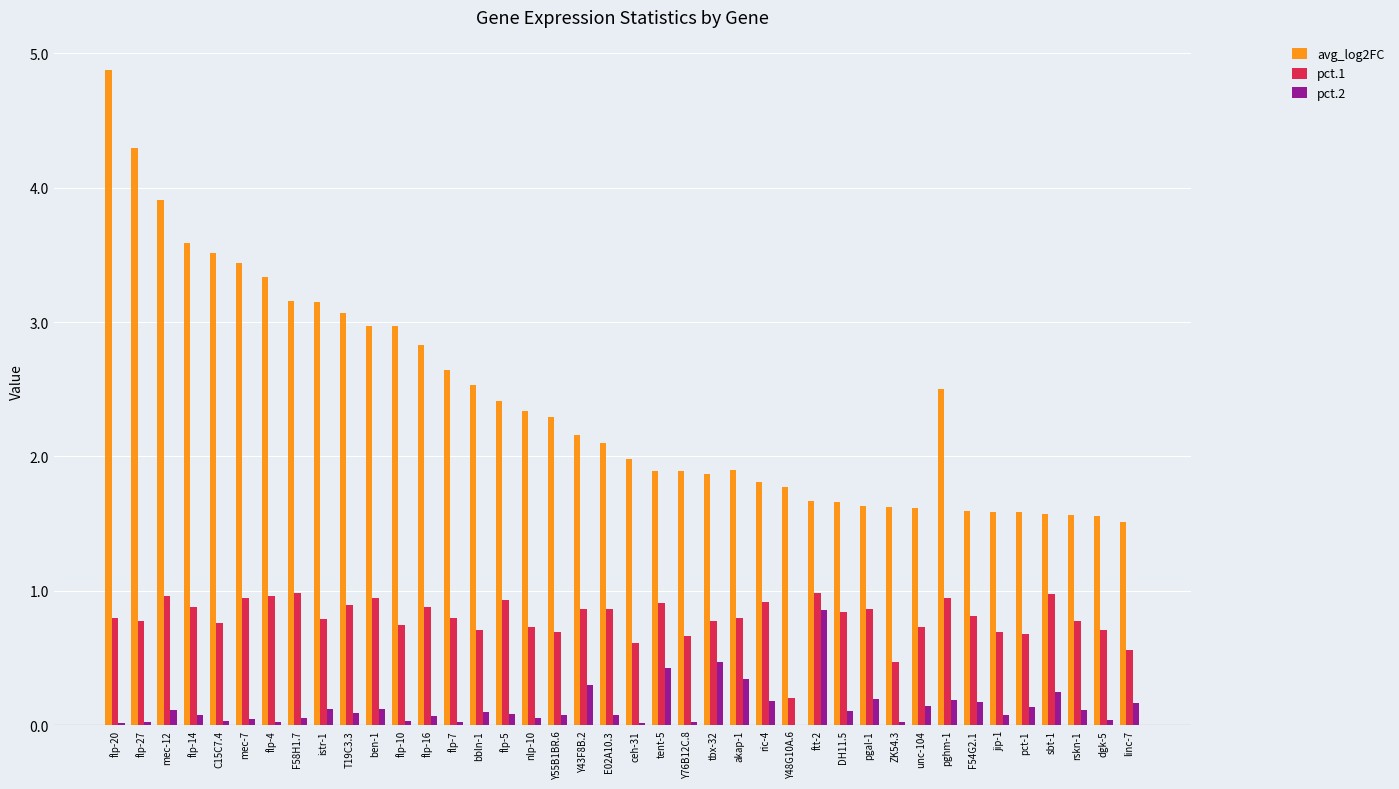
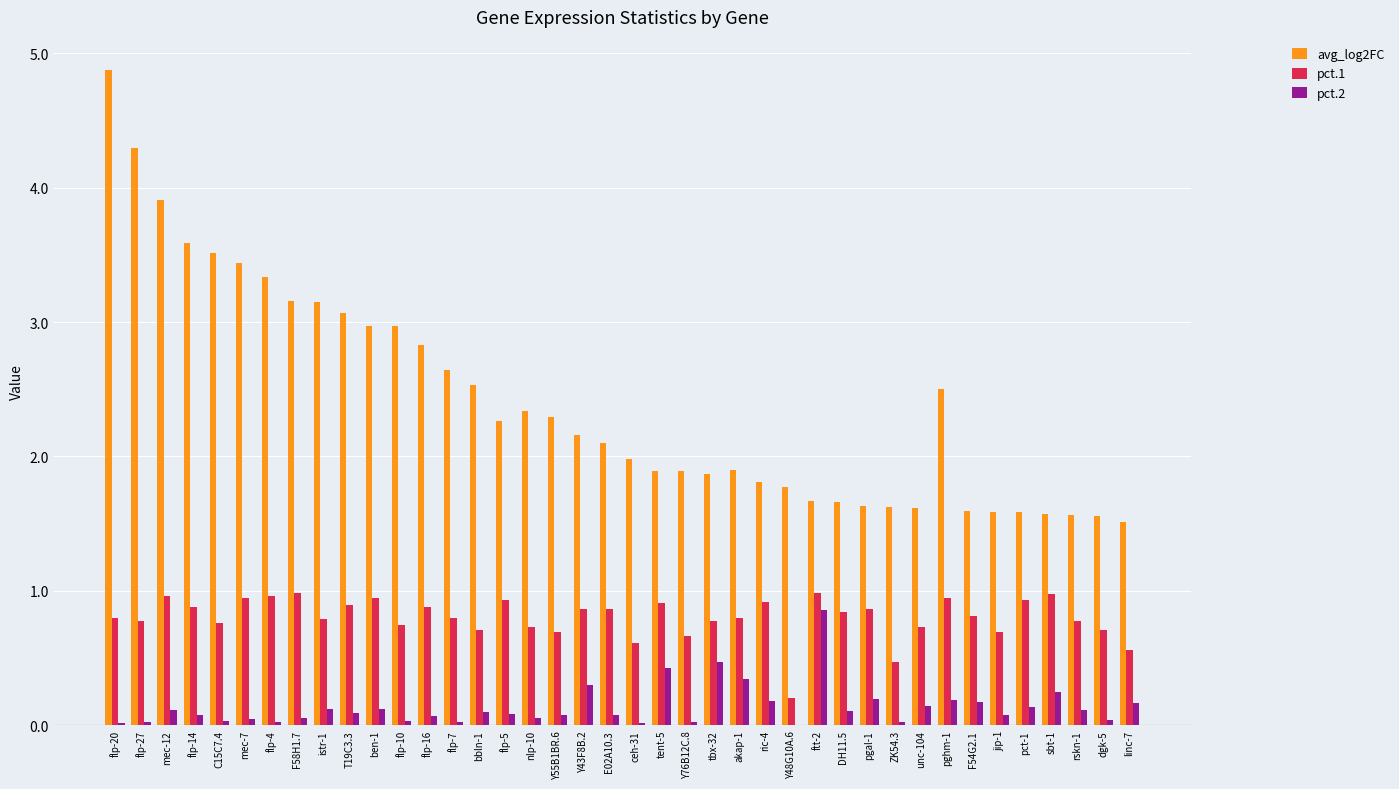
  {
    "avg_log2FC": {
      "flp-20": 4.88,
      "flp-27": 4.29,
      "mec-12": 3.91,
      "flp-14": 3.59,
      "C15C7.4": 3.51,
      "mec-7": 3.44,
      "flp-4": 3.34,
      "F58H1.7": 3.16,
      "istr-1": 3.15,
      "T19C3.3": 3.07,
      "ben-1": 2.97,
      "flp-10": 2.97,
      "flp-16": 2.83,
      "flp-7": 2.64,
      "bbln-1": 2.53,
-     "flp-5": 2.41,
+     "flp-5": 2.26,
      "nlp-10": 2.34,
      "Y55B1BR.6": 2.29,
      "Y43F8B.2": 2.16,
      "E02A10.3": 2.10,
      "ceh-31": 1.98,
      "tent-5": 1.90,
      "Y76B12C.8": 1.89,
      "tbx-32": 1.87,
      "akap-1": 1.90,
      "ric-4": 1.81,
      "Y48G10A.6": 1.77,
      "ftt-2": 1.67,
      "DH11.5": 1.66,
      "pgal-1": 1.63,
      "ZK54.3": 1.62,
      "unc-104": 1.62,
      "pghm-1": 2.50,
      "F54G2.1": 1.60,
      "jip-1": 1.59,
      "pct-1": 1.59,
      "sbt-1": 1.57,
      "rskn-1": 1.56,
      "dgk-5": 1.56,
      "linc-7": 1.51
    },
    "pct.1": {
      "flp-20": 0.80,
      "flp-27": 0.77,
      "mec-12": 0.96,
      "flp-14": 0.88,
      "C15C7.4": 0.76,
      "mec-7": 0.95,
      "flp-4": 0.96,
      "F58H1.7": 0.99,
      "istr-1": 0.79,
      "T19C3.3": 0.89,
      "ben-1": 0.95,
      "flp-10": 0.75,
      "flp-16": 0.88,
      "flp-7": 0.80,
      "bbln-1": 0.71,
      "flp-5": 0.93,
      "nlp-10": 0.73,
      "Y55B1BR.6": 0.69,
      "Y43F8B.2": 0.87,
      "E02A10.3": 0.87,
      "ceh-31": 0.61,
      "tent-5": 0.91,
      "Y76B12C.8": 0.67,
      "tbx-32": 0.77,
      "akap-1": 0.80,
      "ric-4": 0.92,
      "Y48G10A.6": 0.20,
      "ftt-2": 0.99,
      "DH11.5": 0.84,
      "pgal-1": 0.87,
      "ZK54.3": 0.47,
      "unc-104": 0.73,
      "pghm-1": 0.95,
      "F54G2.1": 0.81,
      "jip-1": 0.69,
-     "pct-1": 0.68,
+     "pct-1": 0.93,
      "sbt-1": 0.97,
      "rskn-1": 0.77,
      "dgk-5": 0.71,
      "linc-7": 0.56
    },
    "pct.2": {
      "flp-27": 0.03,
      "mec-12": 0.11,
      "flp-14": 0.07,
      "C15C7.4": 0.03,
      "mec-7": 0.05,
      "flp-4": 0.03,
      "F58H1.7": 0.06,
      "istr-1": 0.12,
      "T19C3.3": 0.09,
      "ben-1": 0.12,
      "flp-10": 0.03,
      "flp-16": 0.07,
      "flp-7": 0.02,
      "bbln-1": 0.10,
      "flp-5": 0.09,
      "nlp-10": 0.05,
      "Y55B1BR.6": 0.08,
      "Y43F8B.2": 0.30,
      "E02A10.3": 0.08,
      "ceh-31": 0.02,
      "tent-5": 0.43,
      "Y76B12C.8": 0.02,
      "tbx-32": 0.47,
      "akap-1": 0.34,
      "ric-4": 0.18,
      "ftt-2": 0.86,
      "DH11.5": 0.11,
      "pgal-1": 0.19,
      "ZK54.3": 0.02,
      "unc-104": 0.14,
      "pghm-1": 0.19,
      "F54G2.1": 0.17,
      "jip-1": 0.08,
      "pct-1": 0.14,
      "sbt-1": 0.25,
      "rskn-1": 0.11,
      "dgk-5": 0.04,
      "linc-7": 0.17
    }
  }
